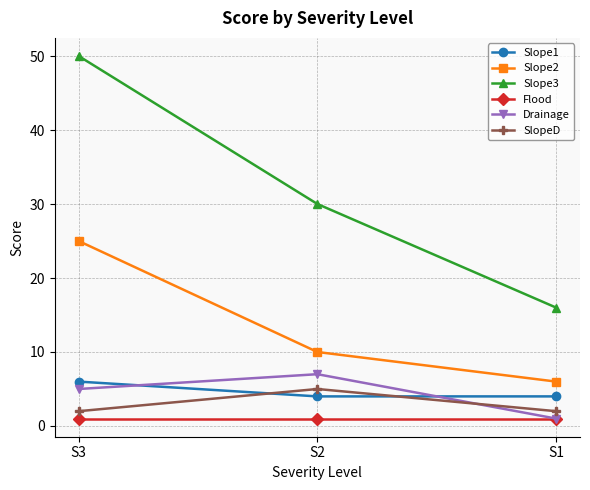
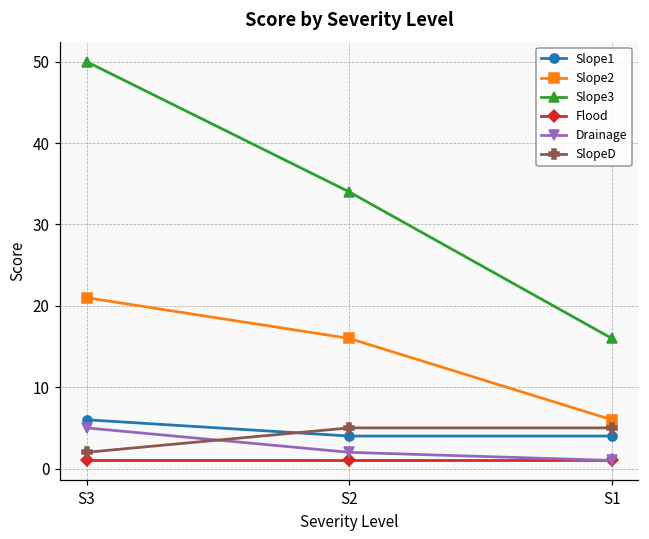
  {
    "Slope1": {
      "S3": 6,
      "S2": 4,
      "S1": 4
    },
    "Slope2": {
-     "S3": 25,
-     "S2": 10,
+     "S3": 21,
+     "S2": 16,
      "S1": 6
    },
    "Slope3": {
      "S3": 50,
-     "S2": 30,
+     "S2": 34,
      "S1": 16
    },
    "Flood": {
      "S3": 1,
      "S2": 1
    },
    "Drainage": {
      "S3": 5,
-     "S2": 7
+     "S2": 2
    },
    "SlopeD": {
      "S3": 2,
      "S2": 5,
-     "S1": 2
+     "S1": 5
    }
  }
